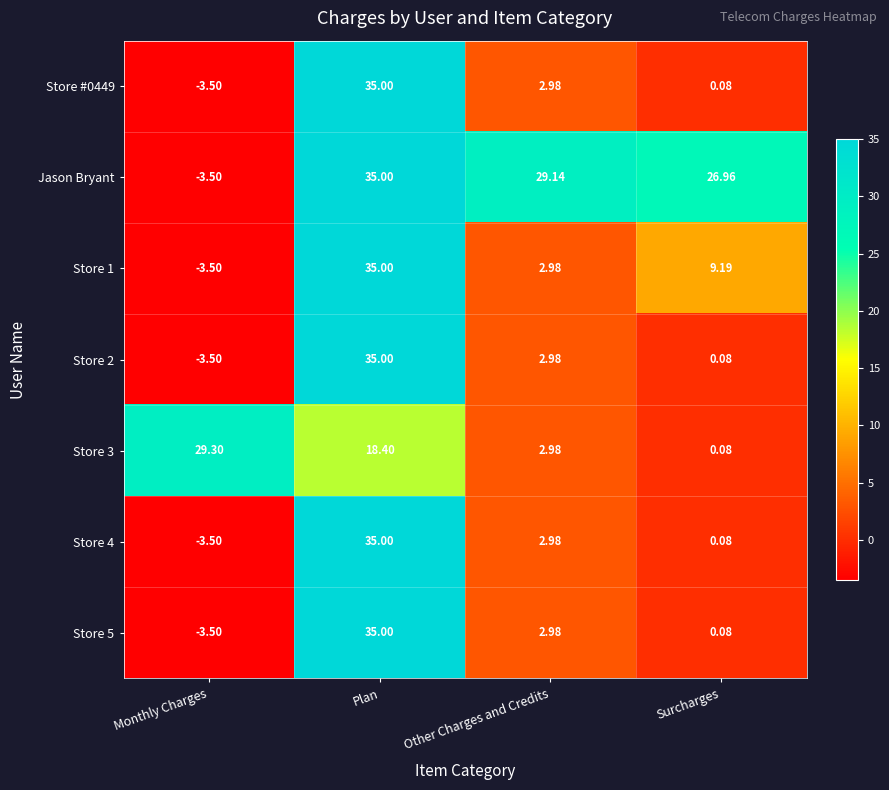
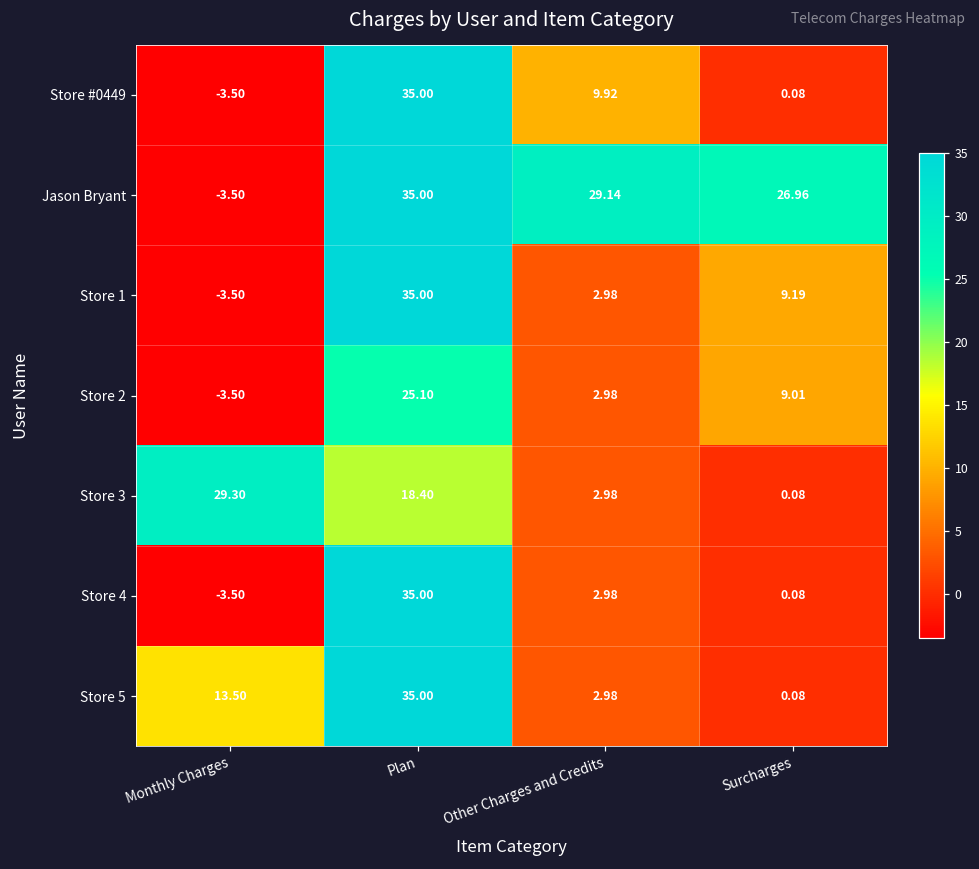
  {
    "Store #0449": {
      "Monthly Charges": -3.50,
      "Plan": 35.00,
-     "Other Charges and Credits": 2.98,
+     "Other Charges and Credits": 9.92,
      "Surcharges": 0.08
    },
    "Jason Bryant": {
      "Monthly Charges": -3.50,
      "Plan": 35.00,
      "Other Charges and Credits": 29.14,
      "Surcharges": 26.96
    },
    "Store 1": {
      "Monthly Charges": -3.50,
      "Plan": 35.00,
      "Other Charges and Credits": 2.98,
      "Surcharges": 9.19
    },
    "Store 2": {
      "Monthly Charges": -3.50,
-     "Plan": 35.00,
+     "Plan": 25.10,
      "Other Charges and Credits": 2.98,
-     "Surcharges": 0.08
+     "Surcharges": 9.01
    },
    "Store 3": {
      "Monthly Charges": 29.30,
      "Plan": 18.40,
      "Other Charges and Credits": 2.98,
      "Surcharges": 0.08
    },
    "Store 4": {
      "Monthly Charges": -3.50,
      "Plan": 35.00,
      "Other Charges and Credits": 2.98,
      "Surcharges": 0.08
    },
    "Store 5": {
-     "Monthly Charges": -3.50,
+     "Monthly Charges": 13.50,
      "Plan": 35.00,
      "Other Charges and Credits": 2.98,
      "Surcharges": 0.08
    }
  }
